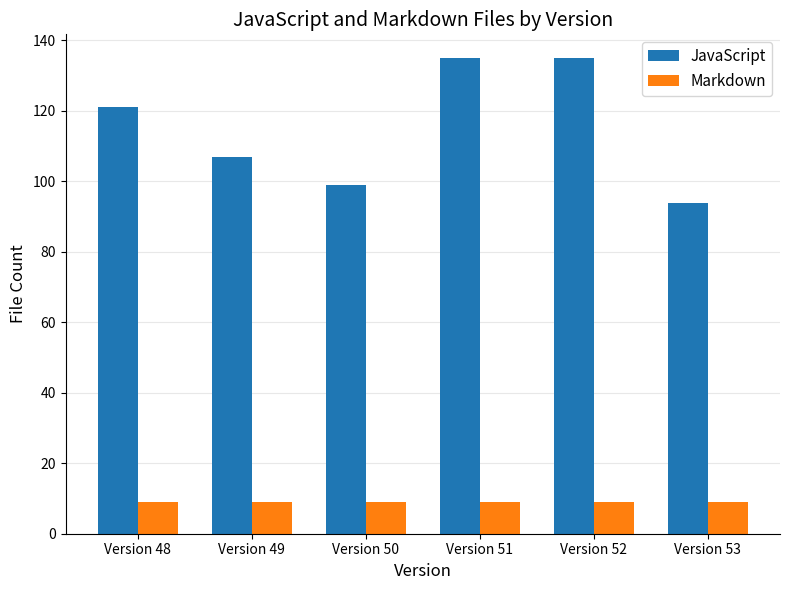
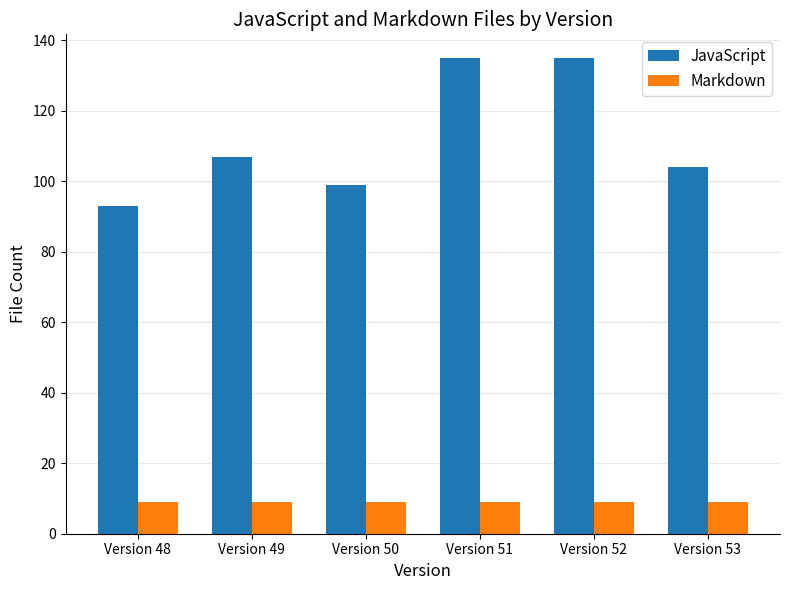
  {
    "JavaScript": {
-     "Version 48": 121,
+     "Version 48": 93,
      "Version 49": 107,
      "Version 50": 99,
      "Version 51": 135,
      "Version 52": 135,
-     "Version 53": 94
+     "Version 53": 104
    },
    "Markdown": {
      "Version 48": 9,
      "Version 49": 9,
      "Version 50": 9,
      "Version 51": 9,
      "Version 52": 9,
      "Version 53": 9
    }
  }
